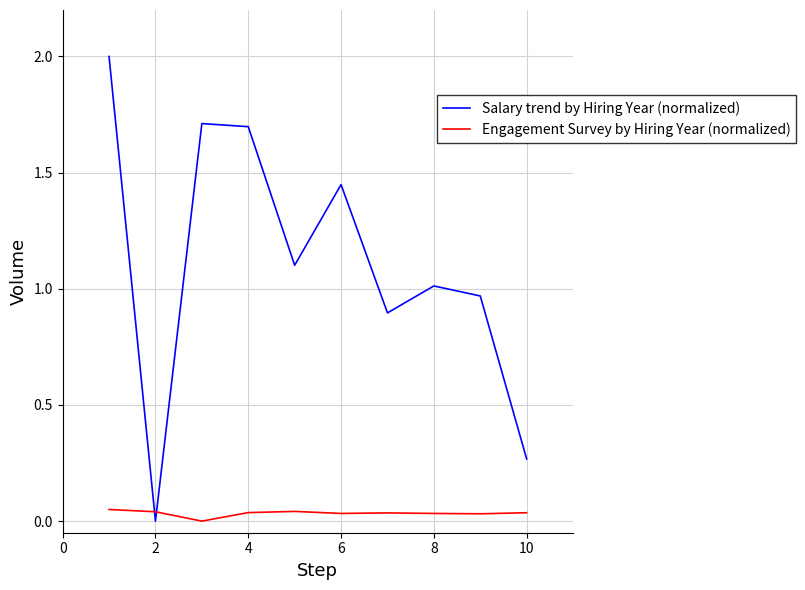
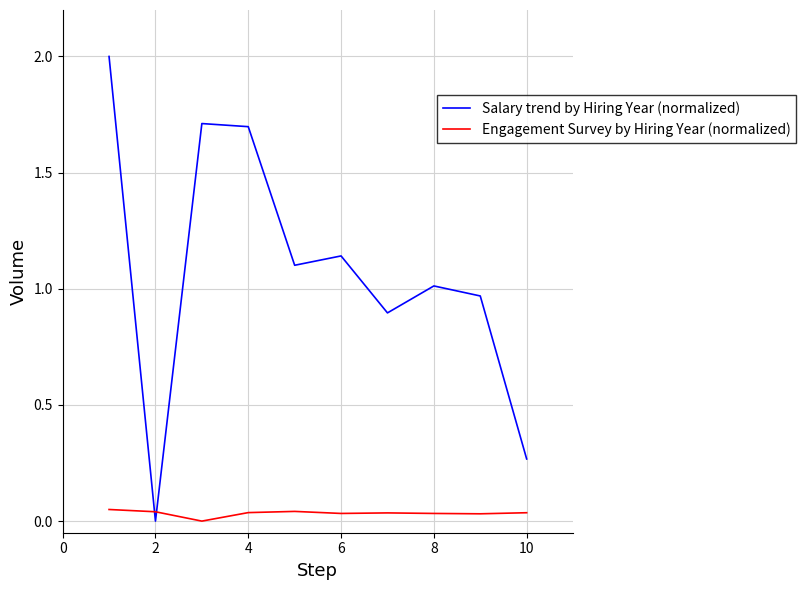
  {
    "Salary trend by Hiring Year (normalized)": {
      "2": 0.00,
      "4": 1.70,
-     "6": 1.45,
+     "6": 1.14,
      "8": 1.01,
      "10": 0.27
    },
    "Engagement Survey by Hiring Year (normalized)": {
      "2": 0.04,
      "4": 0.04,
      "6": 0.03,
      "8": 0.03,
      "10": 0.04
    }
  }
